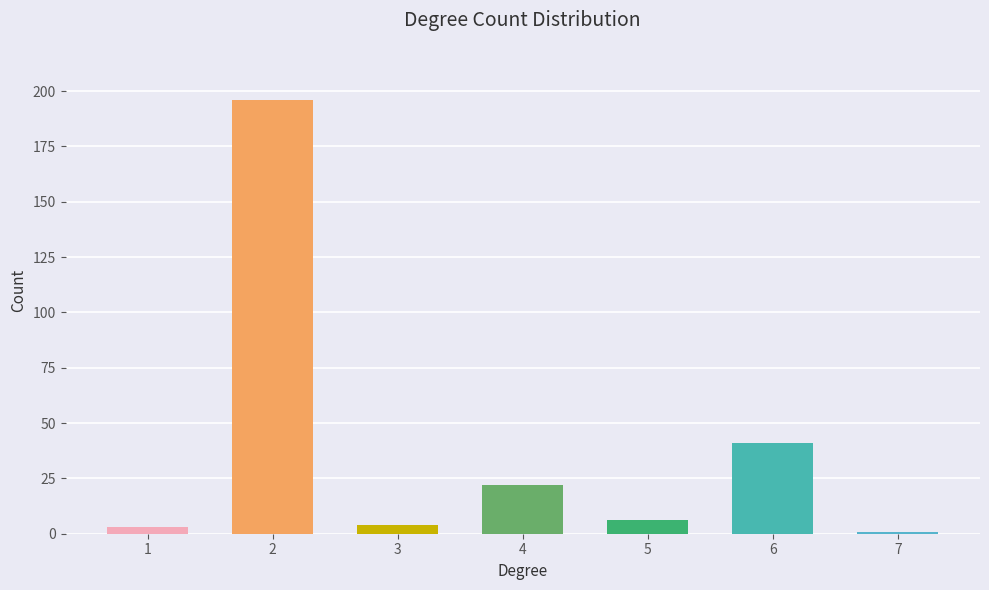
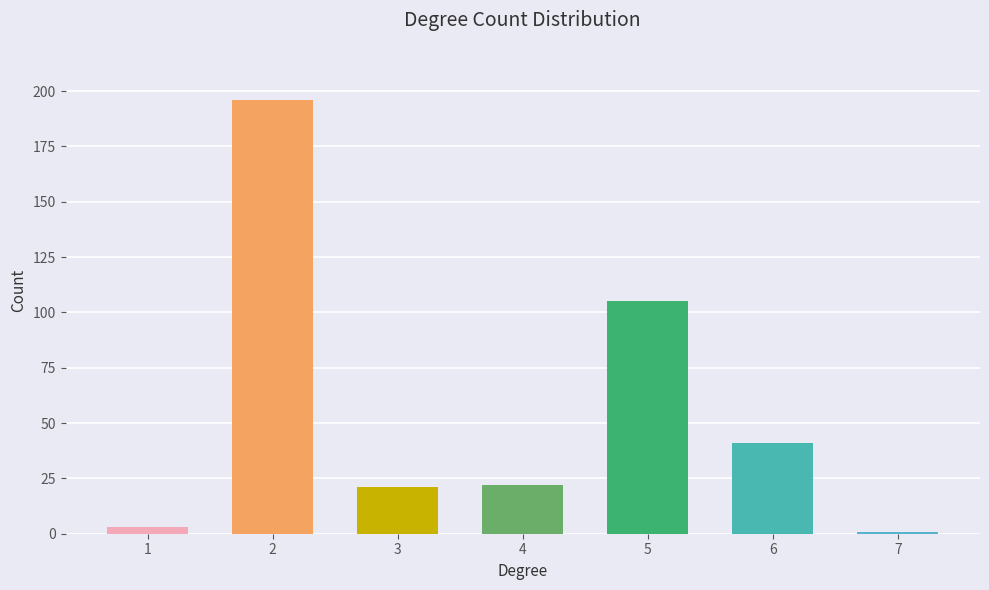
  {
    "1": 3,
    "2": 196,
-   "3": 4,
+   "3": 21,
    "4": 22,
-   "5": 6,
+   "5": 105,
    "6": 41
  }
